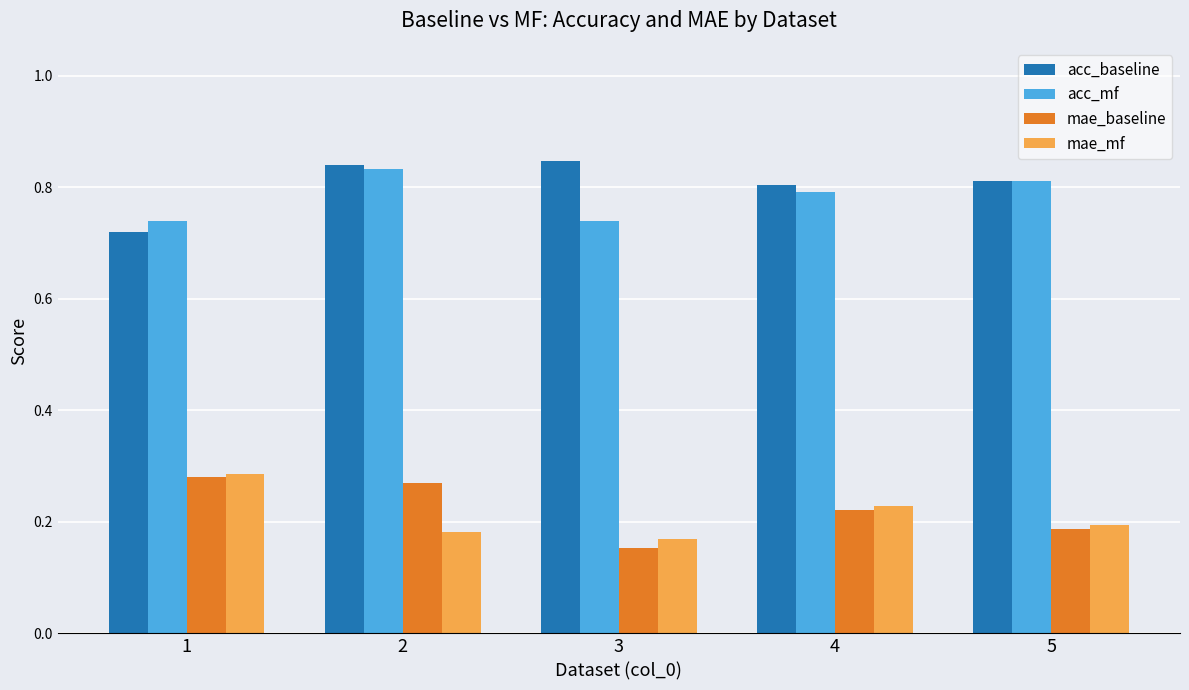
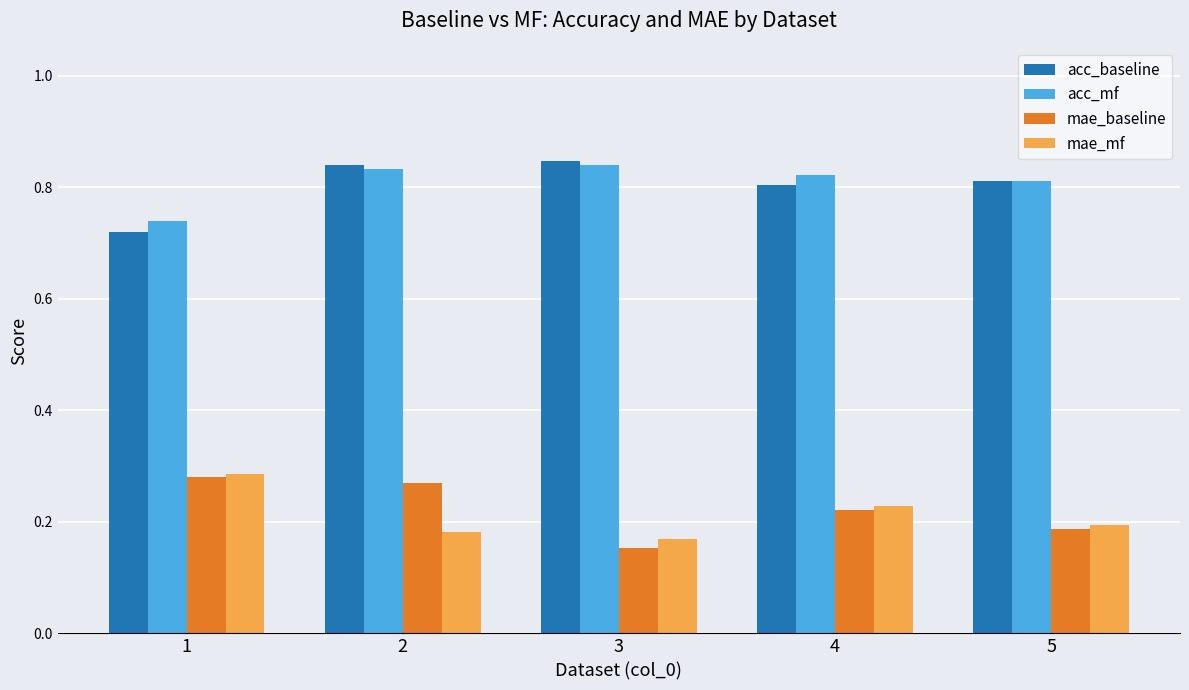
  {
    "acc_baseline": {
      "1": 0.72,
      "2": 0.84,
      "3": 0.85,
      "4": 0.80,
      "5": 0.81
    },
    "acc_mf": {
      "1": 0.74,
      "2": 0.83,
-     "3": 0.74,
-     "4": 0.79,
+     "3": 0.84,
+     "4": 0.82,
      "5": 0.81
    }
  }
